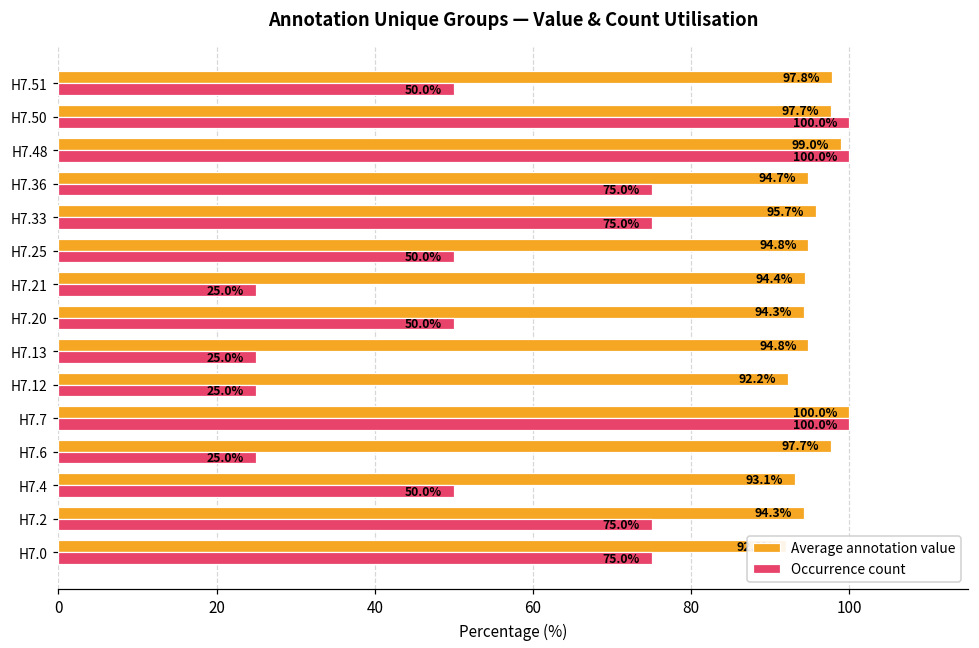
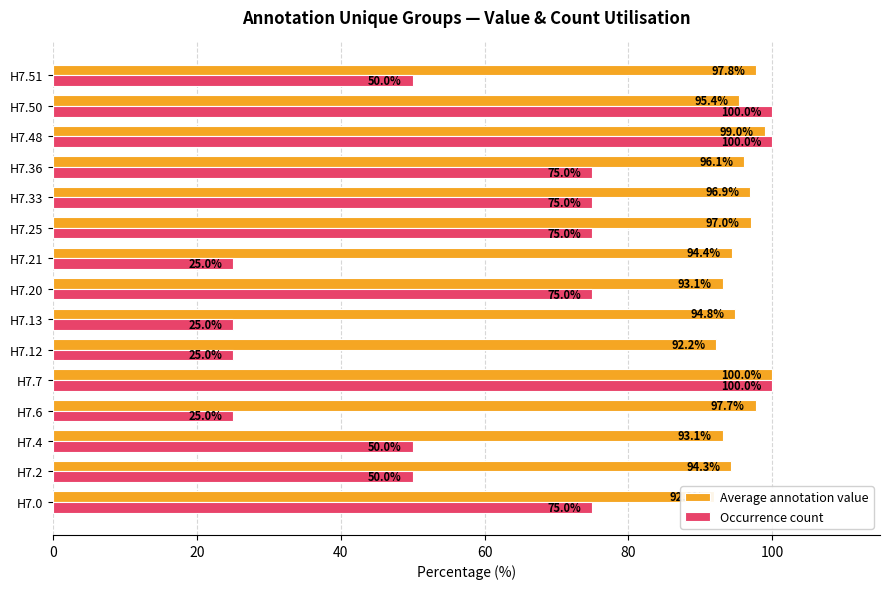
  {
    "Average annotation value": {
      "H7.51": "97.8%",
-     "H7.50": "97.7%",
-     "H7.36": "94.7%",
-     "H7.33": "95.7%",
-     "H7.25": "94.8%",
+     "H7.50": "95.4%",
+     "H7.36": "96.1%",
+     "H7.33": "96.9%",
+     "H7.25": "97.0%",
      "H7.21": "94.4%",
-     "H7.20": "94.3%",
+     "H7.20": "93.1%",
      "H7.13": "94.8%",
      "H7.12": "92.2%",
      "H7.6": "97.7%",
      "H7.4": "93.1%",
      "H7.2": "94.3%"
    },
    "Occurrence count": {
      "H7.51": "50.0%",
      "H7.50": "100.0%",
      "H7.36": "75.0%",
      "H7.33": "75.0%",
-     "H7.25": "50.0%",
+     "H7.25": "75.0%",
      "H7.21": "25.0%",
-     "H7.20": "50.0%",
+     "H7.20": "75.0%",
      "H7.13": "25.0%",
      "H7.12": "25.0%",
      "H7.6": "25.0%",
      "H7.4": "50.0%",
-     "H7.2": "75.0%",
+     "H7.2": "50.0%",
      "H7.0": "75.0%"
    }
  }
